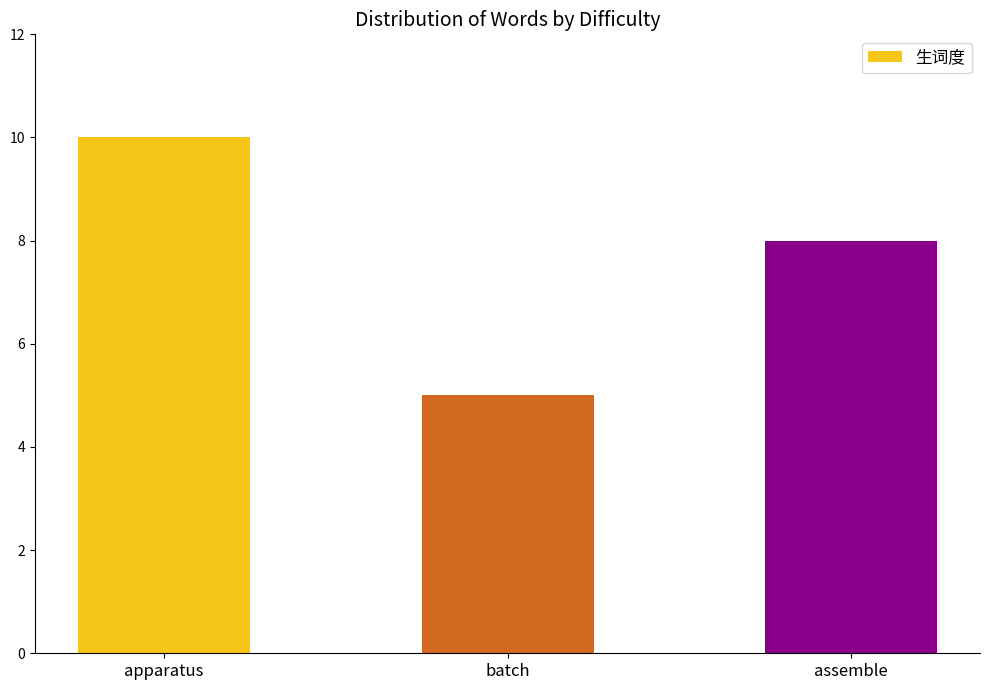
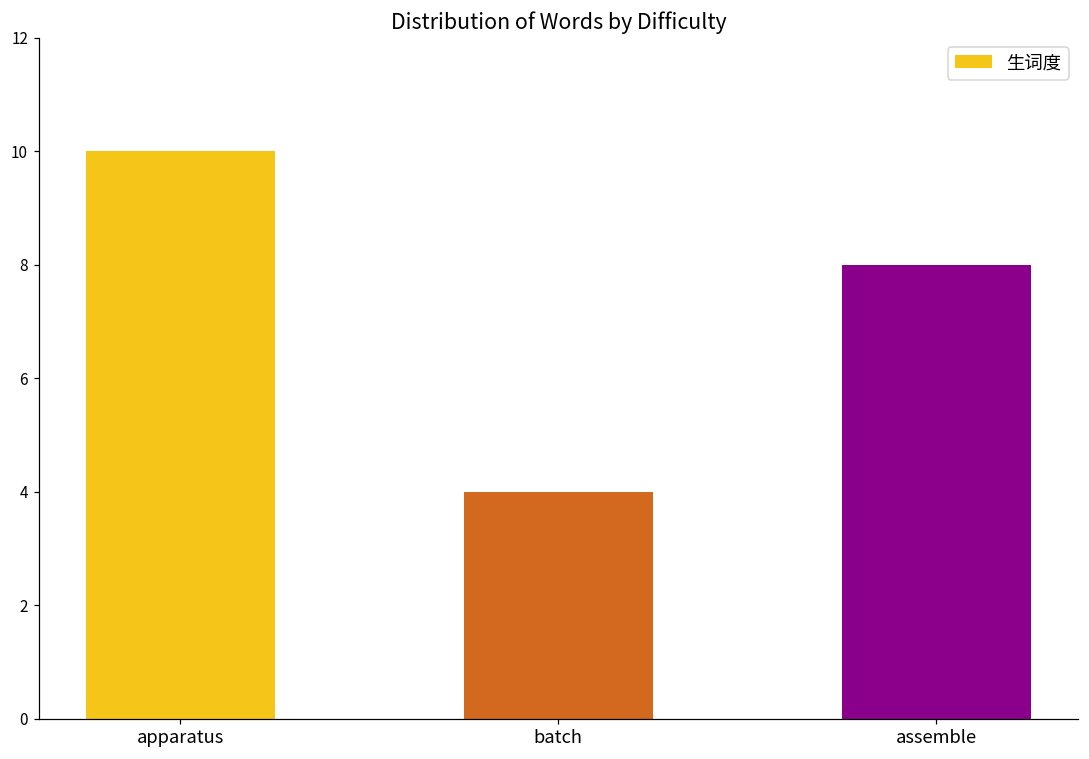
  {
    "apparatus": 10,
-   "batch": 5,
+   "batch": 4,
    "assemble": 8
  }
